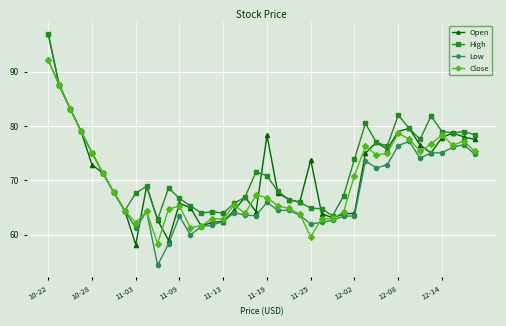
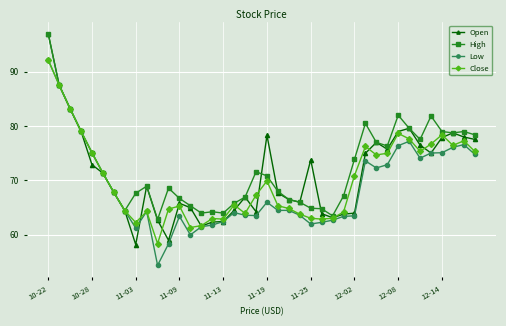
  {
    "Open": {
      "10-28": 73,
      "11-03": 58,
      "11-09": 66,
      "11-19": 78,
      "11-25": 74,
      "12-02": 64,
      "12-14": 78
    },
    "Close": {
      "11-03": 62,
      "11-09": 65,
-     "11-19": 67,
-     "11-25": 60,
+     "11-19": 70,
+     "11-25": 63,
      "12-02": 71,
      "12-14": 78
    }
  }
